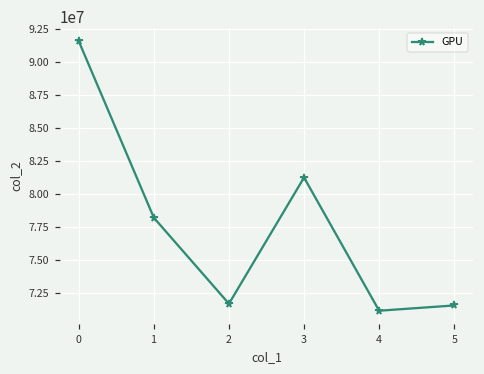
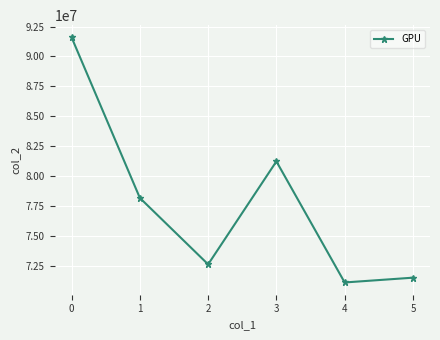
  {
    "0": 91600000,
    "1": 78200000,
-   "2": 71700000,
+   "2": 72700000,
    "3": 81300000,
    "4": 71200000,
    "5": 71600000
  }
